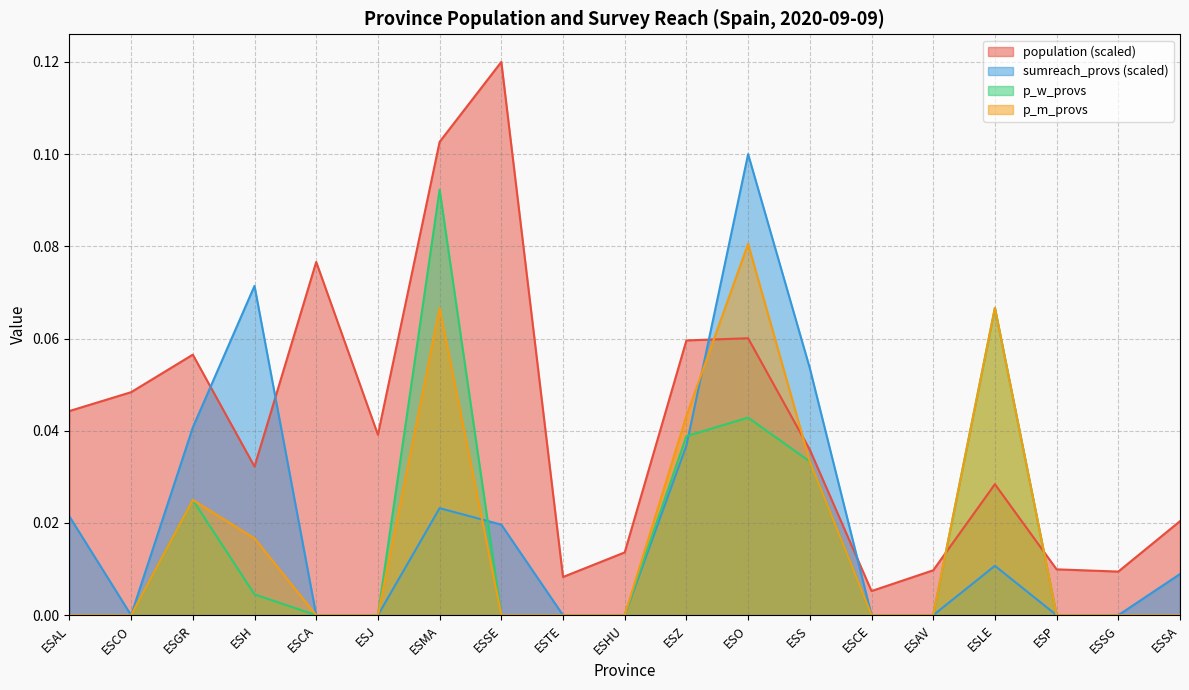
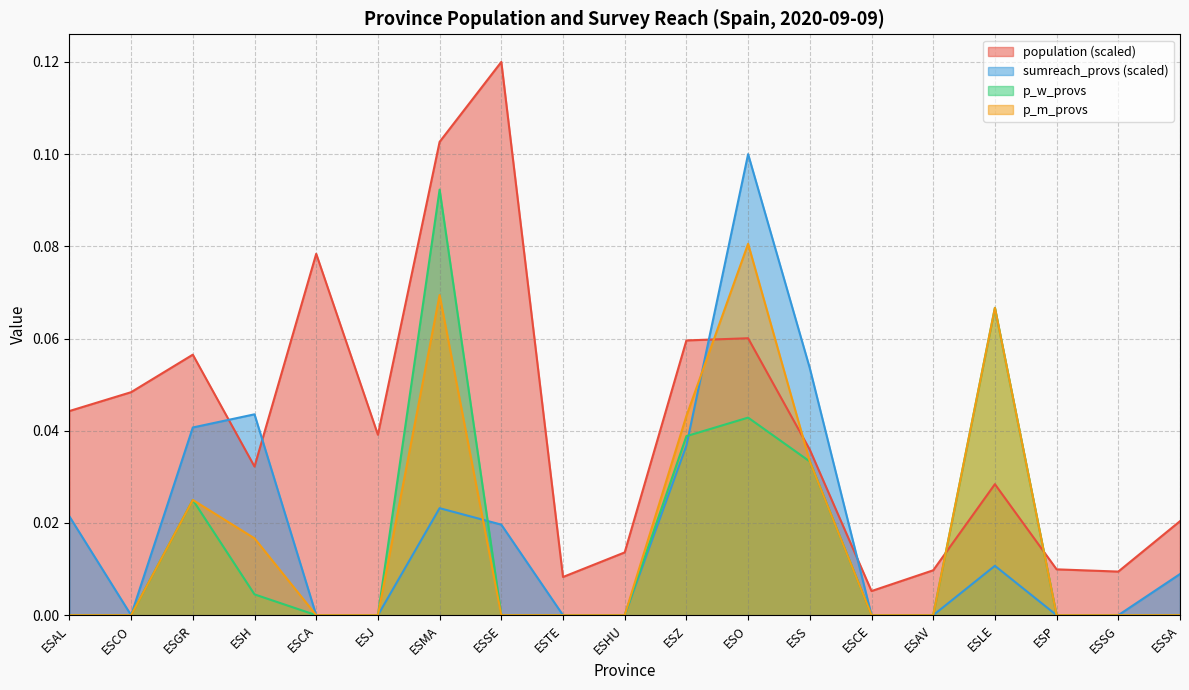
  {
    "population (scaled)": {
      "ESAL": 0.044,
      "ESCO": 0.048,
      "ESGR": 0.057,
      "ESH": 0.032,
-     "ESCA": 0.077,
+     "ESCA": 0.078,
      "ESJ": 0.039,
      "ESMA": 0.103,
      "ESSE": 0.120,
      "ESTE": 0.008,
      "ESHU": 0.014,
      "ESZ": 0.060,
      "ESO": 0.060,
      "ESS": 0.036,
      "ESCE": 0.005,
      "ESAV": 0.010,
      "ESLE": 0.028,
      "ESP": 0.010,
      "ESSG": 0.009,
      "ESSA": 0.020
    },
    "sumreach_provs (scaled)": {
      "ESAL": 0.021,
      "ESGR": 0.041,
-     "ESH": 0.071,
+     "ESH": 0.044,
      "ESMA": 0.023,
      "ESSE": 0.020,
      "ESZ": 0.037,
      "ESO": 0.100,
      "ESS": 0.054,
      "ESLE": 0.011,
      "ESSA": 0.009
    },
    "p_w_provs": {
      "ESH": 0.005,
      "ESMA": 0.092,
      "ESZ": 0.039,
      "ESO": 0.043
    },
    "p_m_provs": {
      "ESH": 0.017,
-     "ESMA": 0.067,
+     "ESMA": 0.069,
      "ESZ": 0.043,
      "ESO": 0.081
    }
  }
